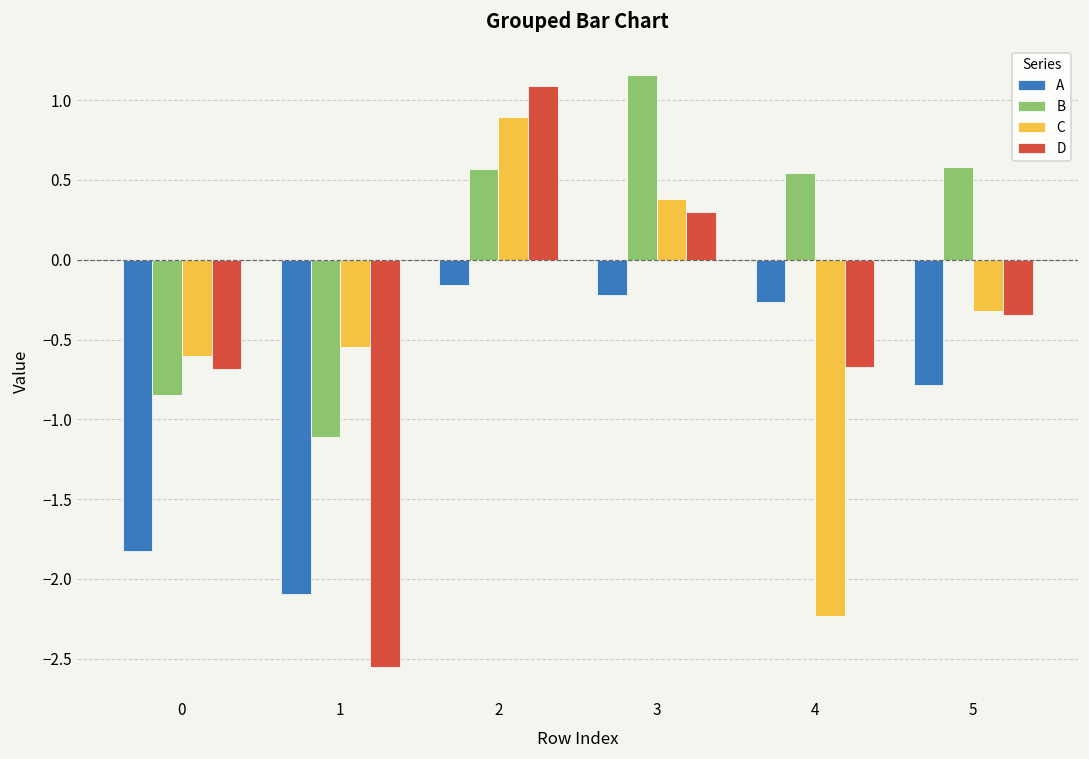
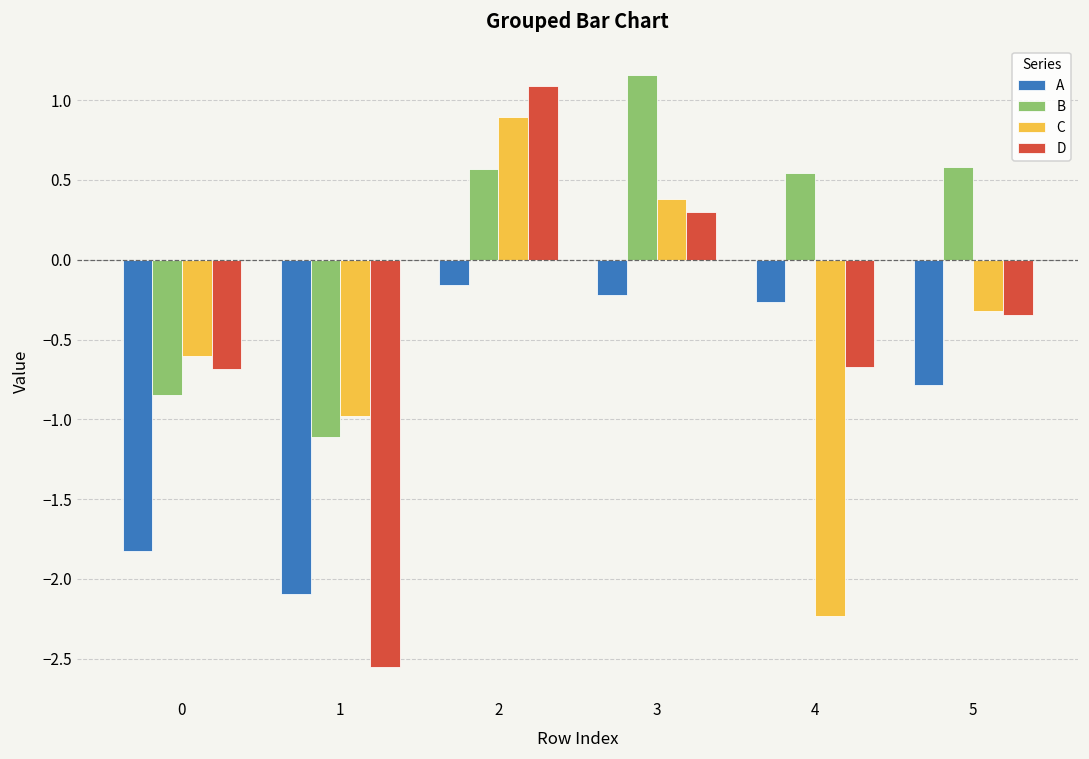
  {
    "A": {
      "0": -1.83,
      "1": -2.10,
      "2": -0.16,
      "3": -0.22,
      "4": -0.26,
      "5": -0.78
    },
    "B": {
      "0": -0.85,
      "1": -1.11,
      "2": 0.57,
      "3": 1.16,
      "4": 0.54,
      "5": 0.58
    },
    "C": {
      "0": -0.60,
-     "1": -0.54,
+     "1": -0.98,
      "2": 0.89,
      "3": 0.38,
      "4": -2.23,
      "5": -0.32
    },
    "D": {
      "0": -0.68,
      "1": -2.55,
      "2": 1.09,
      "3": 0.30,
      "4": -0.67,
      "5": -0.35
    }
  }
